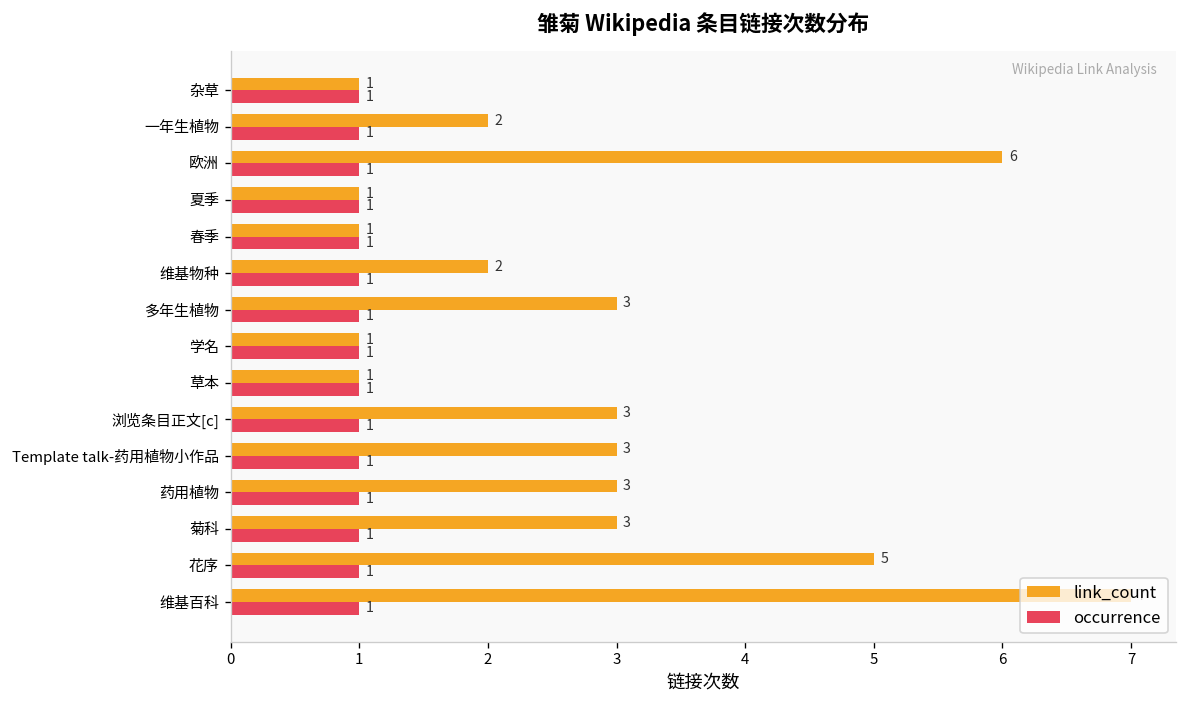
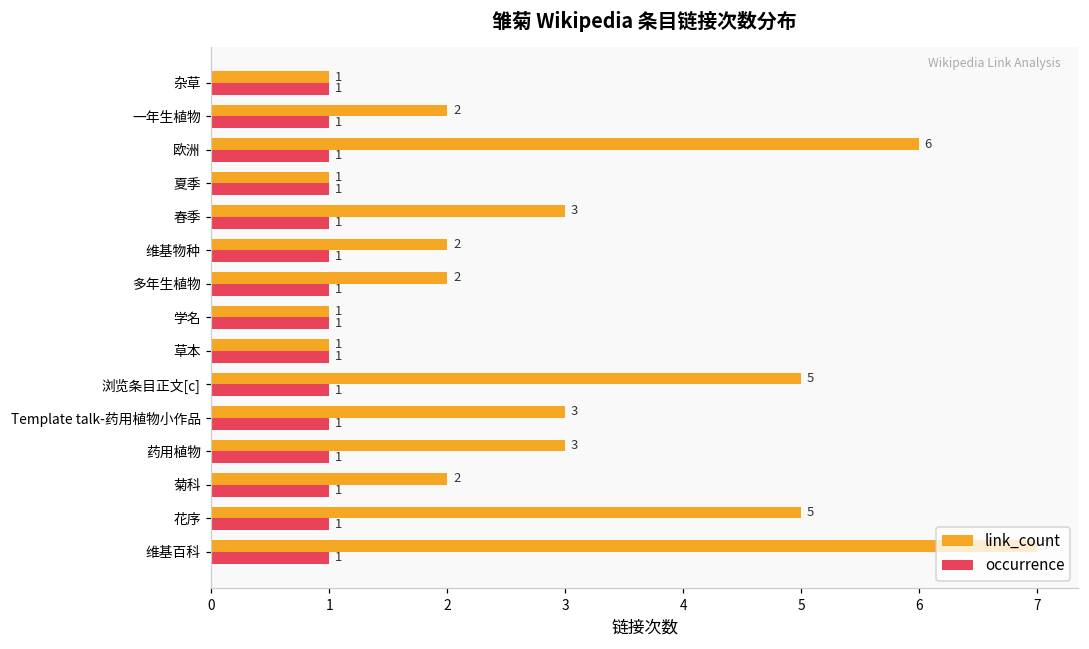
  {
    "link_count": {
      "一年生植物": 2,
      "欧洲": 6,
-     "春季": 1,
+     "春季": 3,
      "维基物种": 2,
-     "多年生植物": 3,
-     "浏览条目正文[c]": 3,
+     "多年生植物": 2,
+     "浏览条目正文[c]": 5,
      "Template talk-药用植物小作品": 3,
      "药用植物": 3,
-     "菊科": 3,
+     "菊科": 2,
      "花序": 5
    },
    "occurrence": {
      "一年生植物": 1,
      "欧洲": 1,
      "春季": 1,
      "维基物种": 1,
      "多年生植物": 1,
      "浏览条目正文[c]": 1,
      "Template talk-药用植物小作品": 1,
      "药用植物": 1,
      "菊科": 1,
      "花序": 1,
      "维基百科": 1
    }
  }
